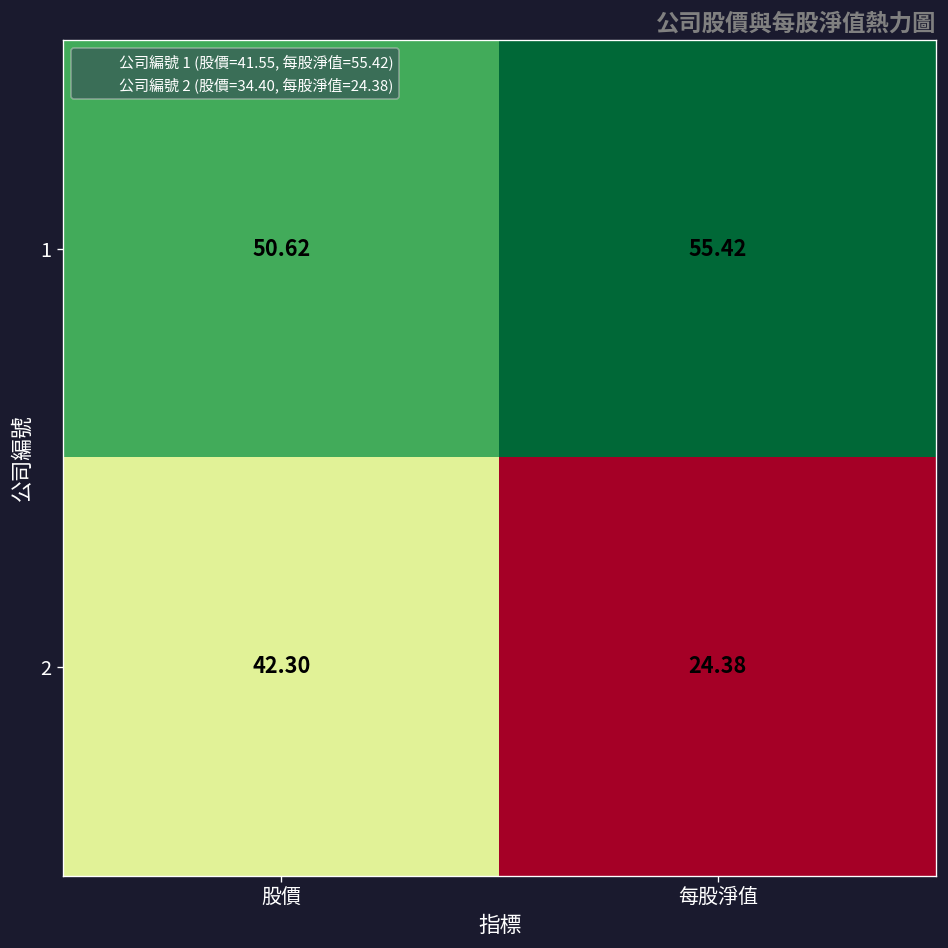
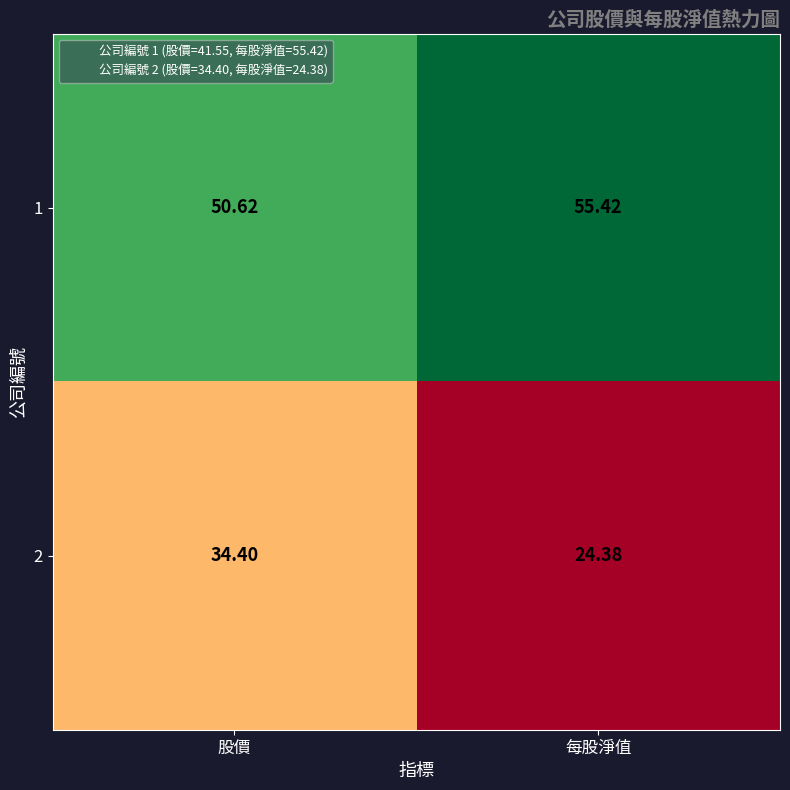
  {
    "1": {
      "股價": 50.62,
      "每股淨值": 55.42
    },
    "2": {
-     "股價": 42.30,
+     "股價": 34.40,
      "每股淨值": 24.38
    }
  }
